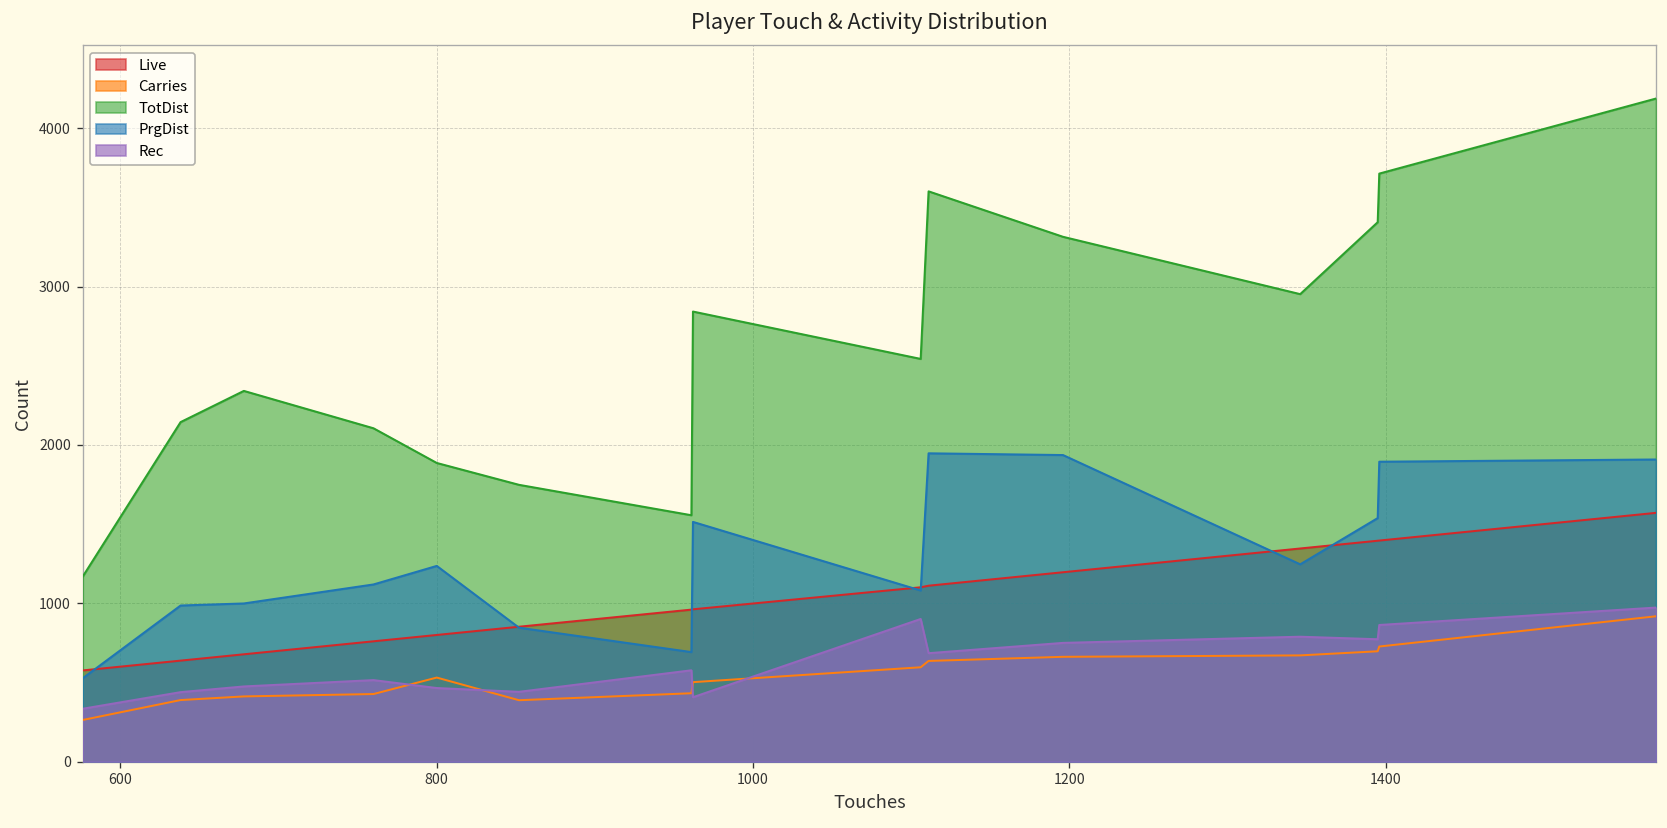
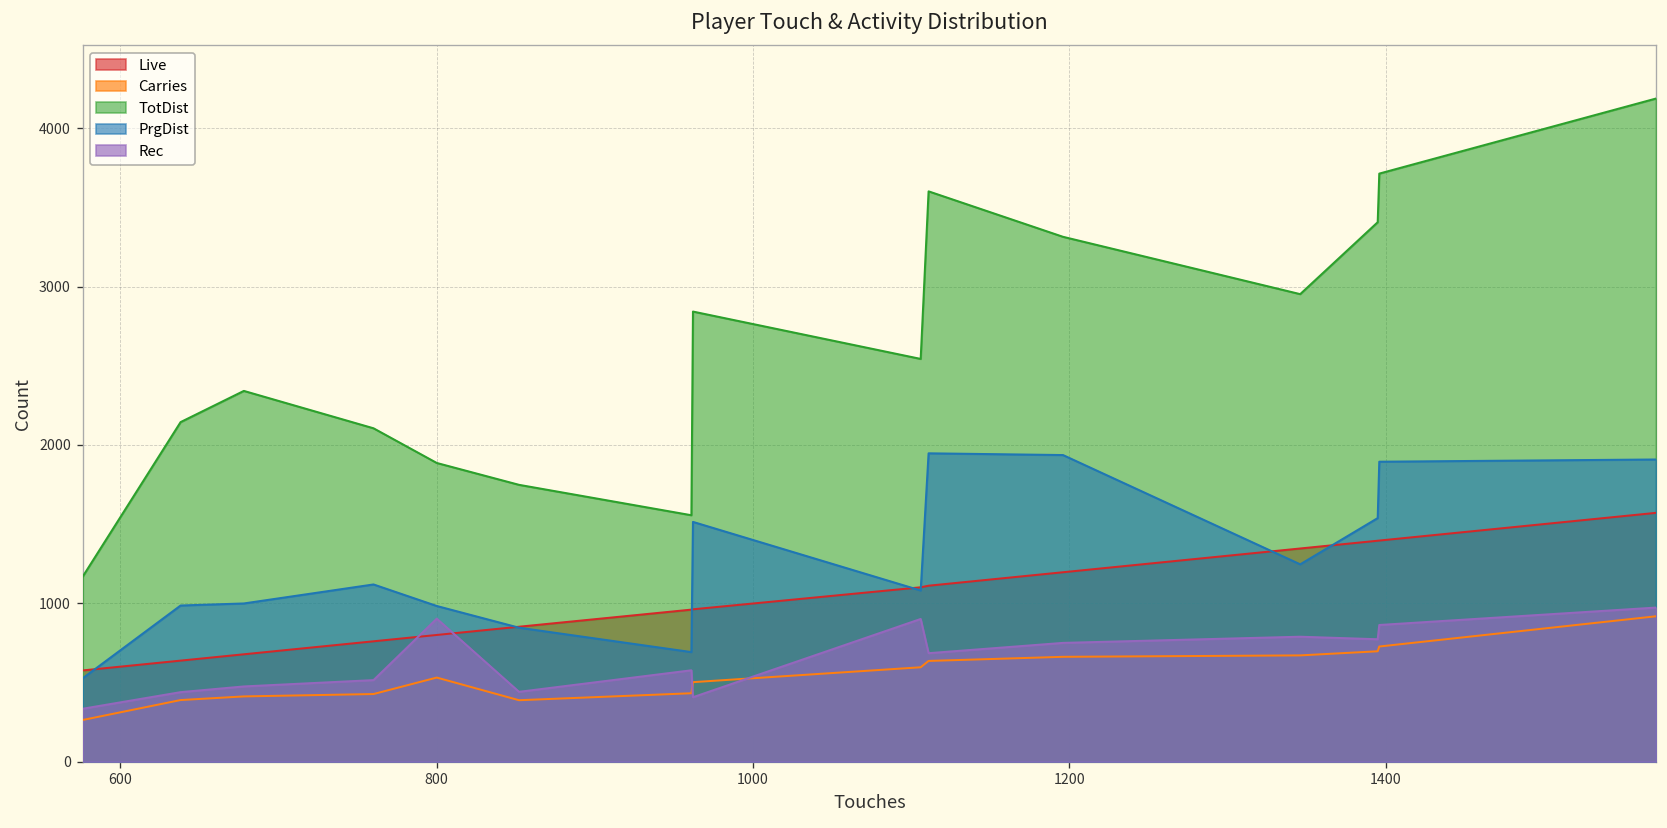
  {
    "Live": {
      "800": 800
    },
    "Carries": {
      "800": 530
    },
    "TotDist": {
      "800": 1890
    },
    "PrgDist": {
-     "800": 1240
+     "800": 980
    },
    "Rec": {
-     "800": 470
+     "800": 900
    }
  }
